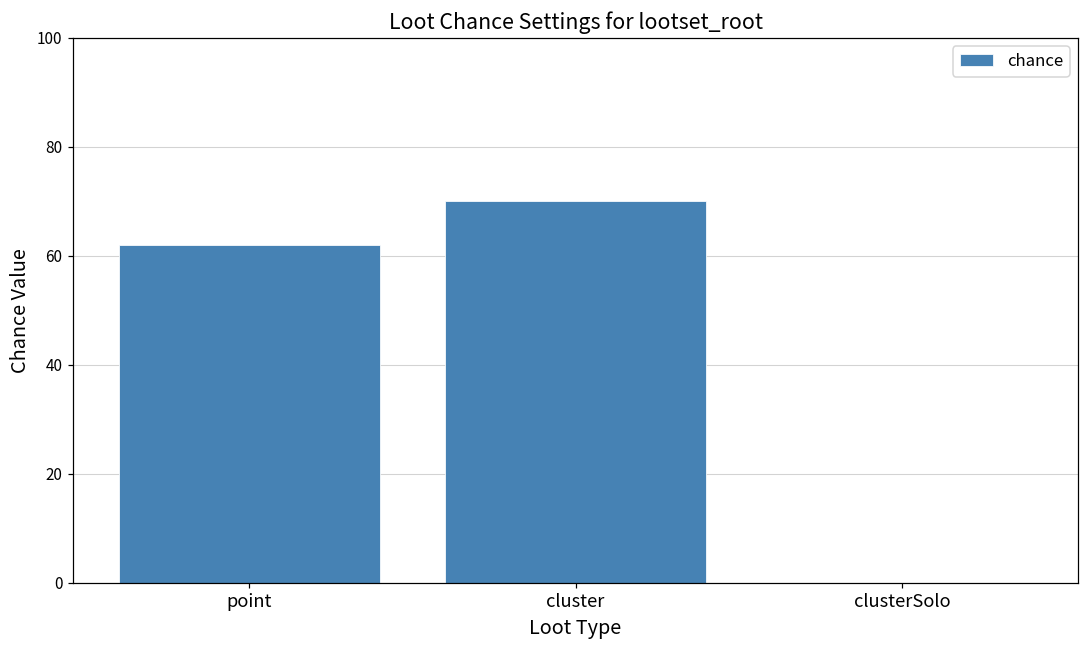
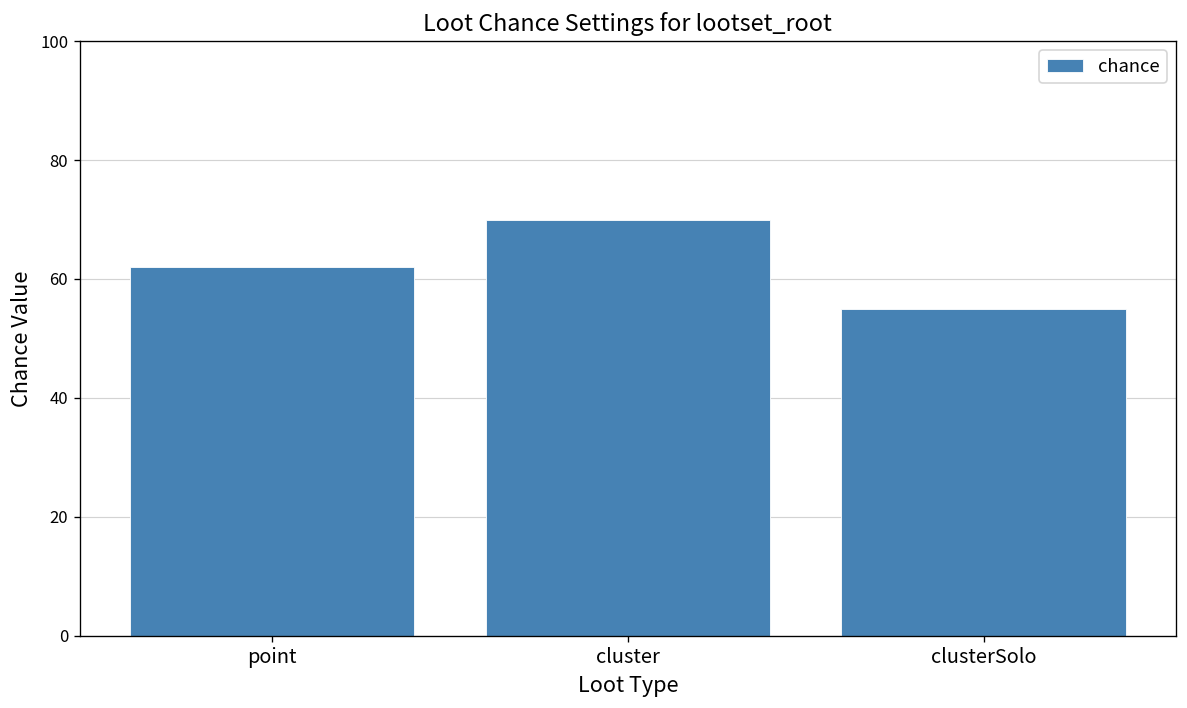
  {
    "point": 62,
    "cluster": 70,
-   "clusterSolo": 0
+   "clusterSolo": 55
  }
